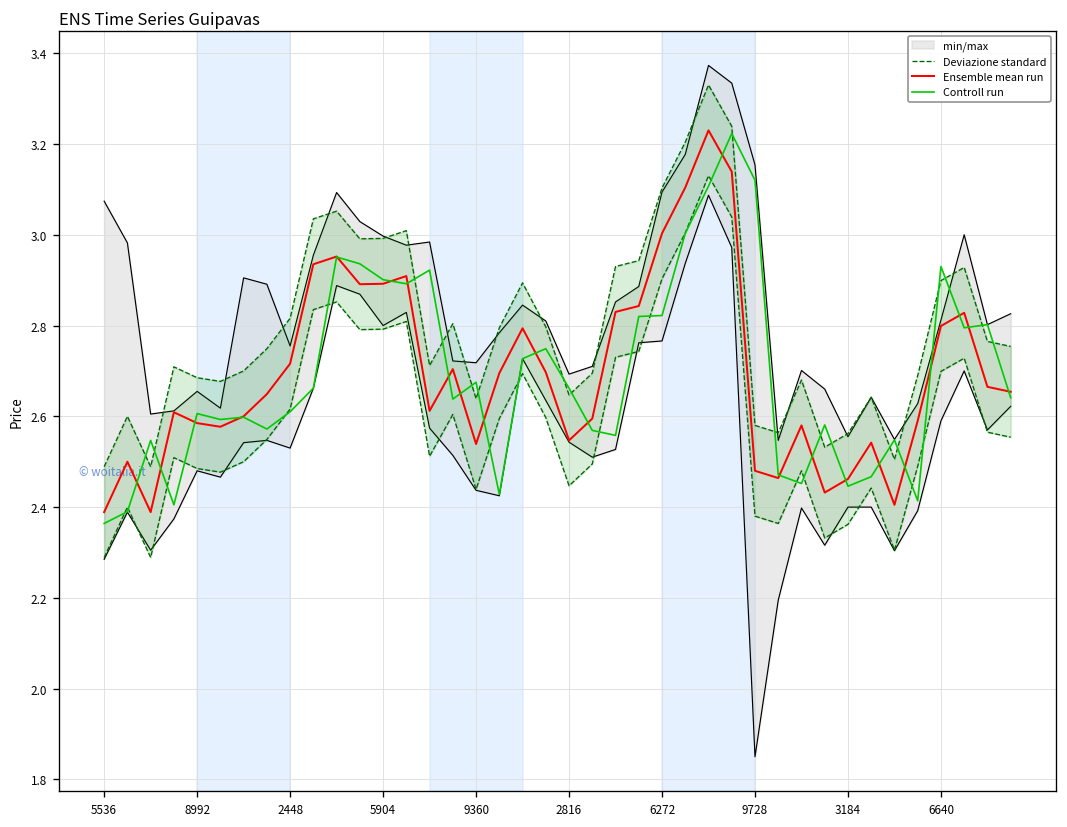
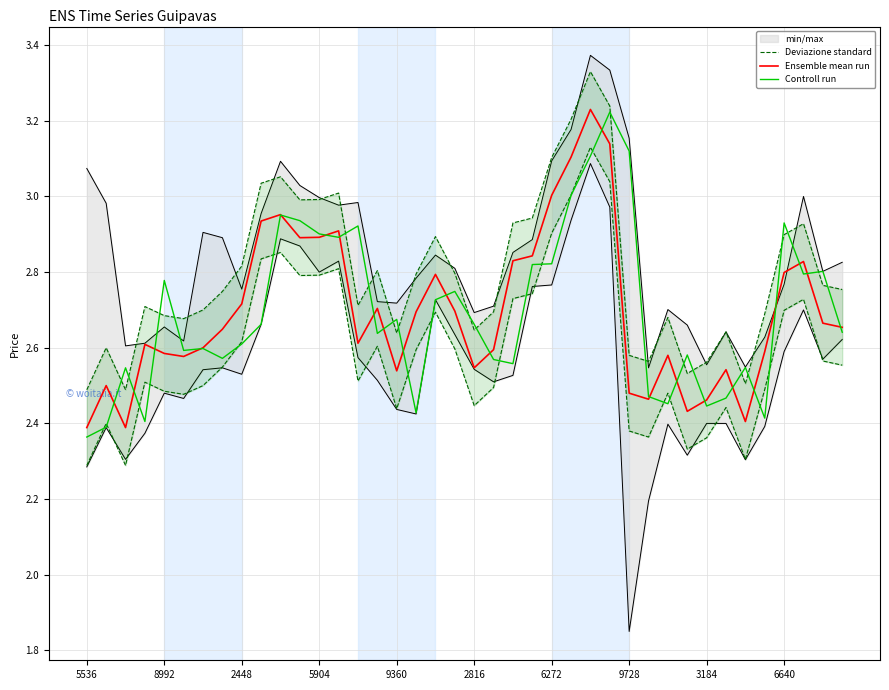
  {
    "min/max": {
      "5536": 3.07,
      "8992": 2.66,
      "2448": 2.76,
      "9360": 2.72,
      "2816": 2.69,
      "6272": 3.09,
      "9728": 3.15,
      "3184": 2.56,
-     "6640": 2.81
+     "6640": 2.77
    },
    "Ensemble mean run": {
      "5536": 2.39,
      "8992": 2.59,
      "2448": 2.72,
      "5904": 2.89,
      "9360": 2.54,
      "6272": 3.00,
      "9728": 2.48,
      "3184": 2.46,
      "6640": 2.80
    },
    "Controll run": {
      "5536": 2.36,
-     "8992": 2.61,
+     "8992": 2.78,
      "5904": 2.90,
      "9360": 2.68,
      "2816": 2.66,
      "6272": 2.82,
      "9728": 3.12,
      "3184": 2.45,
      "6640": 2.93
    }
  }
